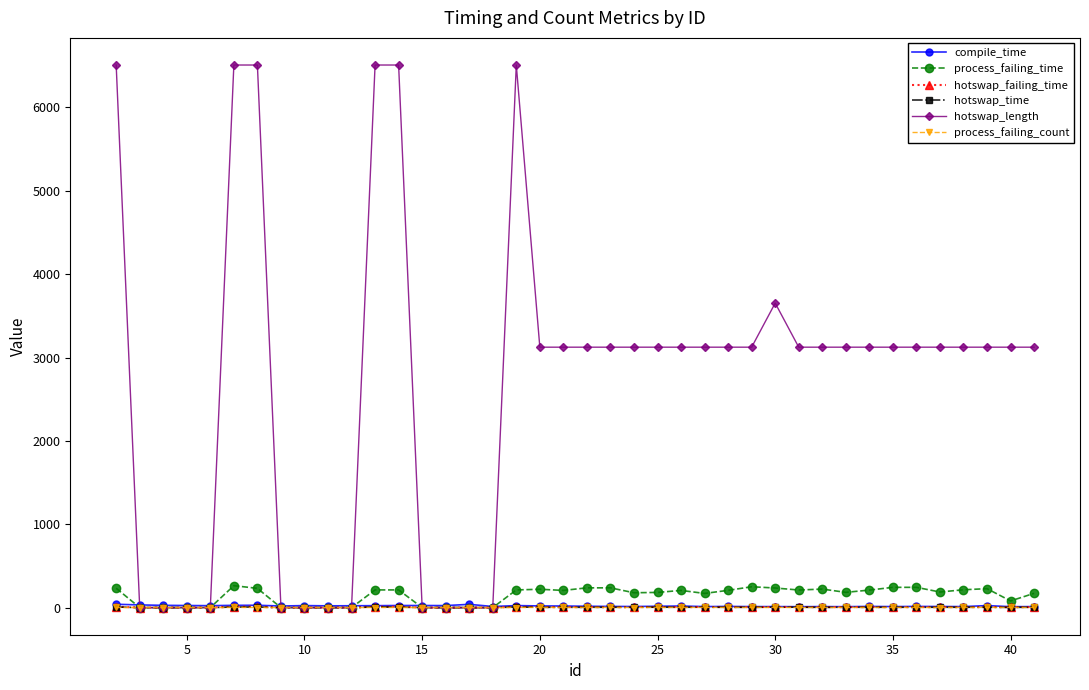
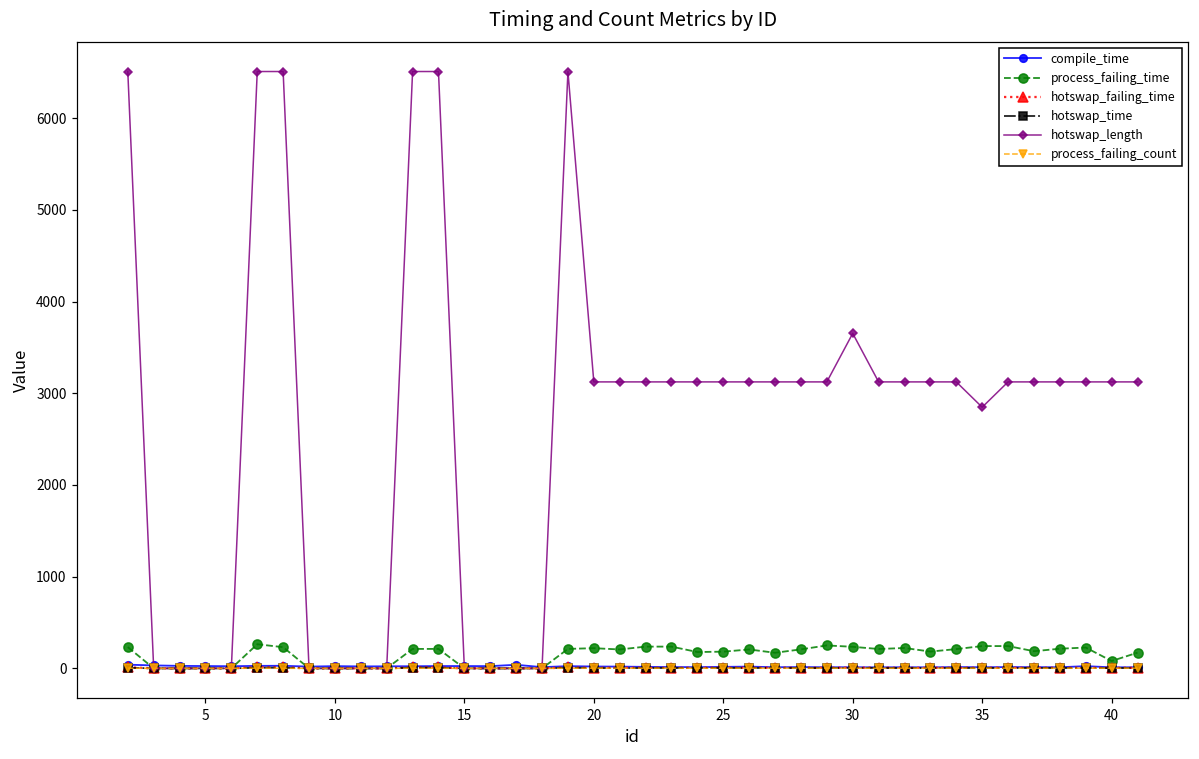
  {
    "process_failing_time": {
      "20": 200,
      "25": 200,
      "30": 200,
      "35": 200,
      "40": 100
    },
    "hotswap_length": {
      "20": 3100,
      "25": 3100,
      "30": 3700,
-     "35": 3100,
+     "35": 2800,
      "40": 3100
    }
  }
